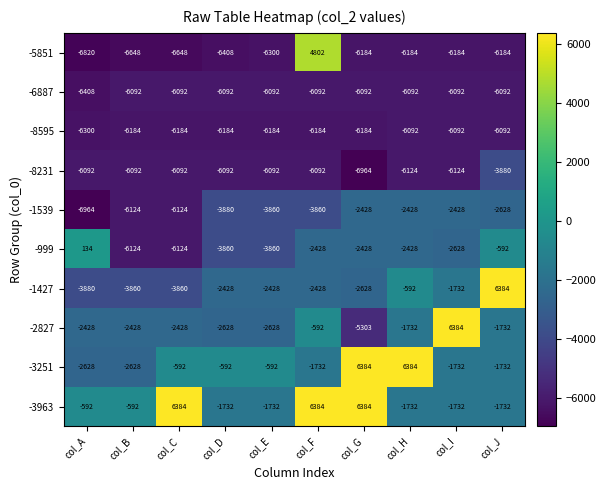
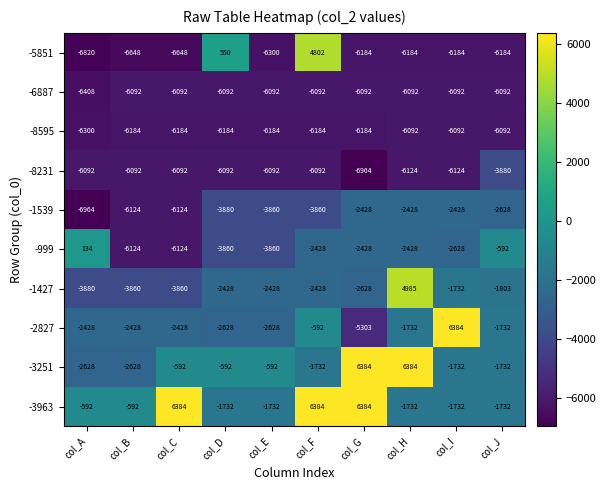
  {
    "-5851": {
      "col_A": -6820,
      "col_B": -6648,
      "col_C": -6648,
-     "col_D": -6408,
+     "col_D": 550,
      "col_E": -6300,
      "col_F": 4802,
      "col_G": -6184,
      "col_H": -6184,
      "col_I": -6184,
      "col_J": -6184
    },
    "-6887": {
      "col_A": -6408,
      "col_B": -6092,
      "col_C": -6092,
      "col_D": -6092,
      "col_E": -6092,
      "col_F": -6092,
      "col_G": -6092,
      "col_H": -6092,
      "col_I": -6092,
      "col_J": -6092
    },
    "-8595": {
      "col_A": -6300,
      "col_B": -6184,
      "col_C": -6184,
      "col_D": -6184,
      "col_E": -6184,
      "col_F": -6184,
      "col_G": -6184,
      "col_H": -6092,
      "col_I": -6092,
      "col_J": -6092
    },
    "-8231": {
      "col_A": -6092,
      "col_B": -6092,
      "col_C": -6092,
      "col_D": -6092,
      "col_E": -6092,
      "col_F": -6092,
      "col_G": -6964,
      "col_H": -6124,
      "col_I": -6124,
      "col_J": -3880
    },
    "-1539": {
      "col_A": -6964,
      "col_B": -6124,
      "col_C": -6124,
      "col_D": -3880,
      "col_E": -3860,
      "col_F": -3860,
      "col_G": -2428,
      "col_H": -2428,
      "col_I": -2428,
      "col_J": -2628
    },
    "-999": {
      "col_A": 134,
      "col_B": -6124,
      "col_C": -6124,
      "col_D": -3860,
      "col_E": -3860,
      "col_F": -2428,
      "col_G": -2428,
      "col_H": -2428,
      "col_I": -2628,
      "col_J": -592
    },
    "-1427": {
      "col_A": -3880,
      "col_B": -3860,
      "col_C": -3860,
      "col_D": -2428,
      "col_E": -2428,
      "col_F": -2428,
      "col_G": -2628,
-     "col_H": -592,
+     "col_H": 4985,
      "col_I": -1732,
-     "col_J": 6384
+     "col_J": -1803
    },
    "-2827": {
      "col_A": -2428,
      "col_B": -2428,
      "col_C": -2428,
      "col_D": -2628,
      "col_E": -2628,
      "col_F": -592,
      "col_G": -5303,
      "col_H": -1732,
      "col_I": 6384,
      "col_J": -1732
    },
    "-3251": {
      "col_A": -2628,
      "col_B": -2628,
      "col_C": -592,
      "col_D": -592,
      "col_E": -592,
      "col_F": -1732,
      "col_G": 6384,
      "col_H": 6384,
      "col_I": -1732,
      "col_J": -1732
    },
    "-3963": {
      "col_A": -592,
      "col_B": -592,
      "col_C": 6384,
      "col_D": -1732,
      "col_E": -1732,
      "col_F": 6384,
      "col_G": 6384,
      "col_H": -1732,
      "col_I": -1732,
      "col_J": -1732
    }
  }
